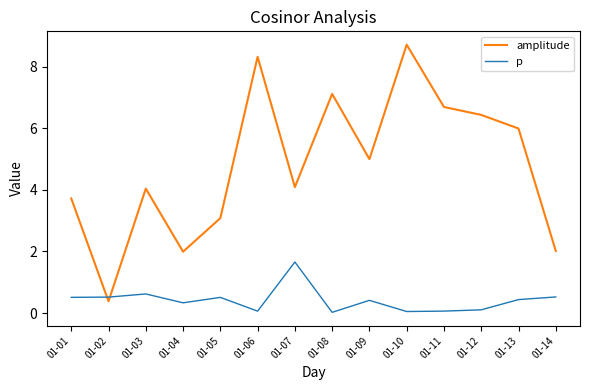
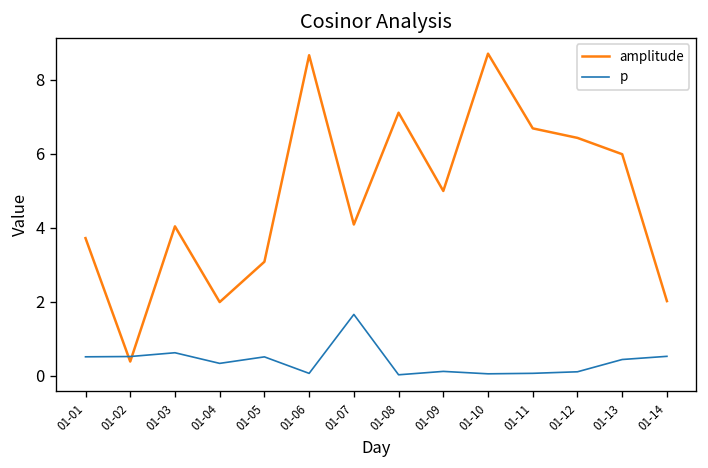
  {
    "amplitude": {
      "01-01": 3.7,
      "01-02": 0.4,
      "01-03": 4.0,
      "01-04": 2.0,
      "01-05": 3.1,
-     "01-06": 8.3,
+     "01-06": 8.7,
      "01-07": 4.1,
      "01-08": 7.1,
      "01-09": 5.0,
      "01-10": 8.7,
      "01-11": 6.7,
      "01-12": 6.4,
      "01-13": 6.0,
      "01-14": 2.0
    },
    "p": {
      "01-01": 0.5,
      "01-02": 0.5,
      "01-03": 0.6,
      "01-04": 0.3,
      "01-05": 0.5,
      "01-06": 0.1,
      "01-07": 1.7,
      "01-08": 0.0,
-     "01-09": 0.4,
+     "01-09": 0.1,
      "01-10": 0.1,
      "01-11": 0.1,
      "01-12": 0.1,
      "01-13": 0.4,
      "01-14": 0.5
    }
  }
